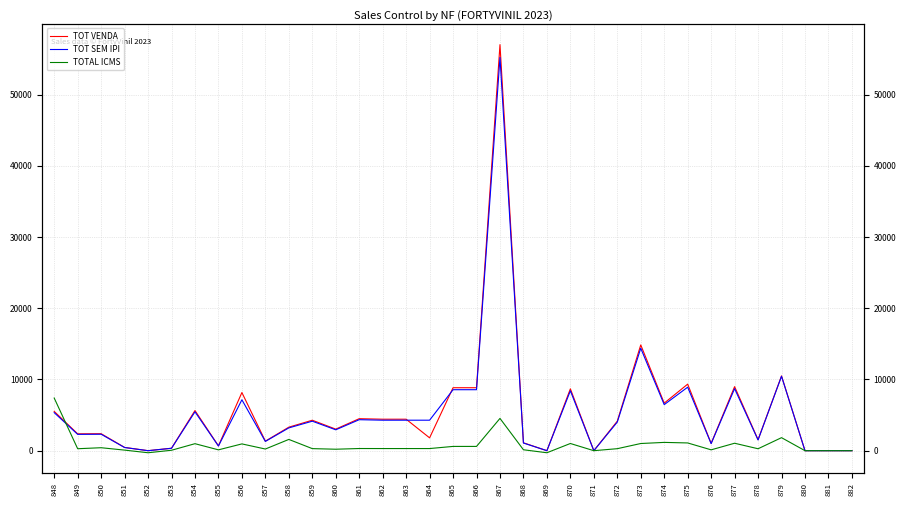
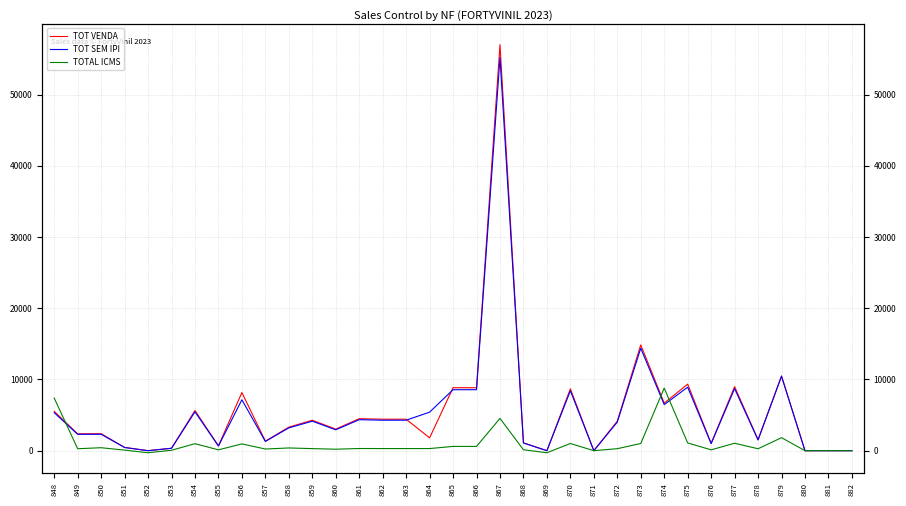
  {
    "TOT VENDA": {
      "856": 8000,
      "864": 2000,
      "867": 57000,
      "873": 15000,
      "875": 9000
    },
    "TOT SEM IPI": {
      "856": 7000,
-     "864": 4000,
+     "864": 5000,
      "867": 55000,
      "873": 14000,
      "875": 9000
    },
    "TOTAL ICMS": {
      "848": 7000,
      "849": 0,
      "850": 0,
      "851": 0,
      "854": 1000,
      "855": 0,
      "856": 1000,
      "857": 0,
-     "858": 2000,
+     "858": 0,
      "859": 0,
      "860": 0,
      "861": 0,
      "862": 0,
      "863": 0,
      "864": 0,
      "865": 1000,
      "866": 1000,
      "867": 5000,
      "868": 0,
      "870": 1000,
      "872": 0,
      "873": 1000,
-     "874": 1000,
+     "874": 9000,
      "875": 1000,
      "876": 0,
      "877": 1000,
      "878": 0,
      "879": 2000
    }
  }
